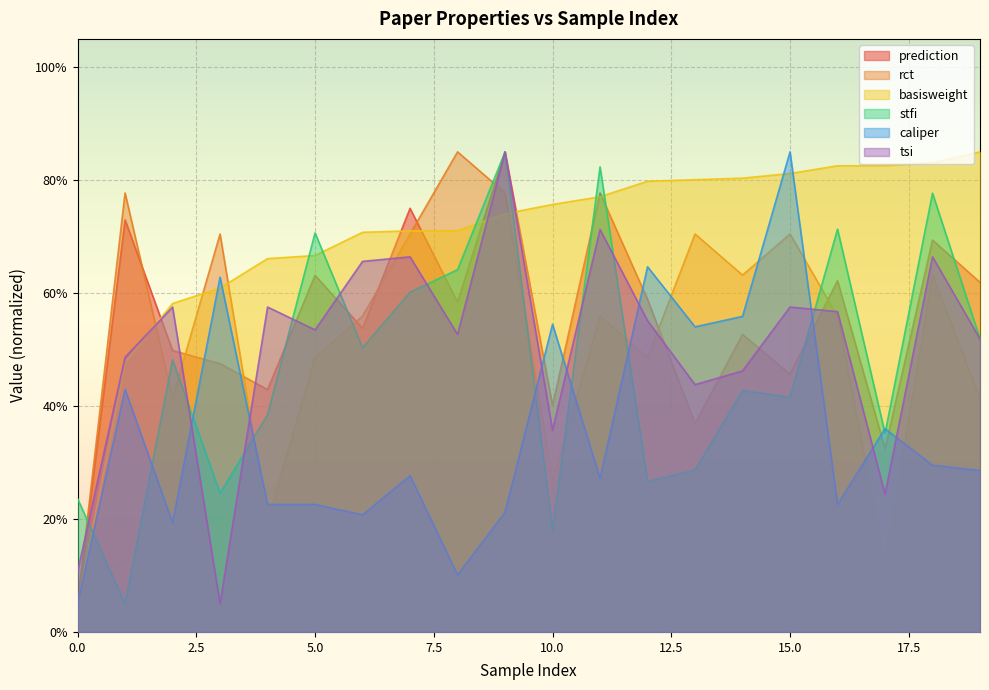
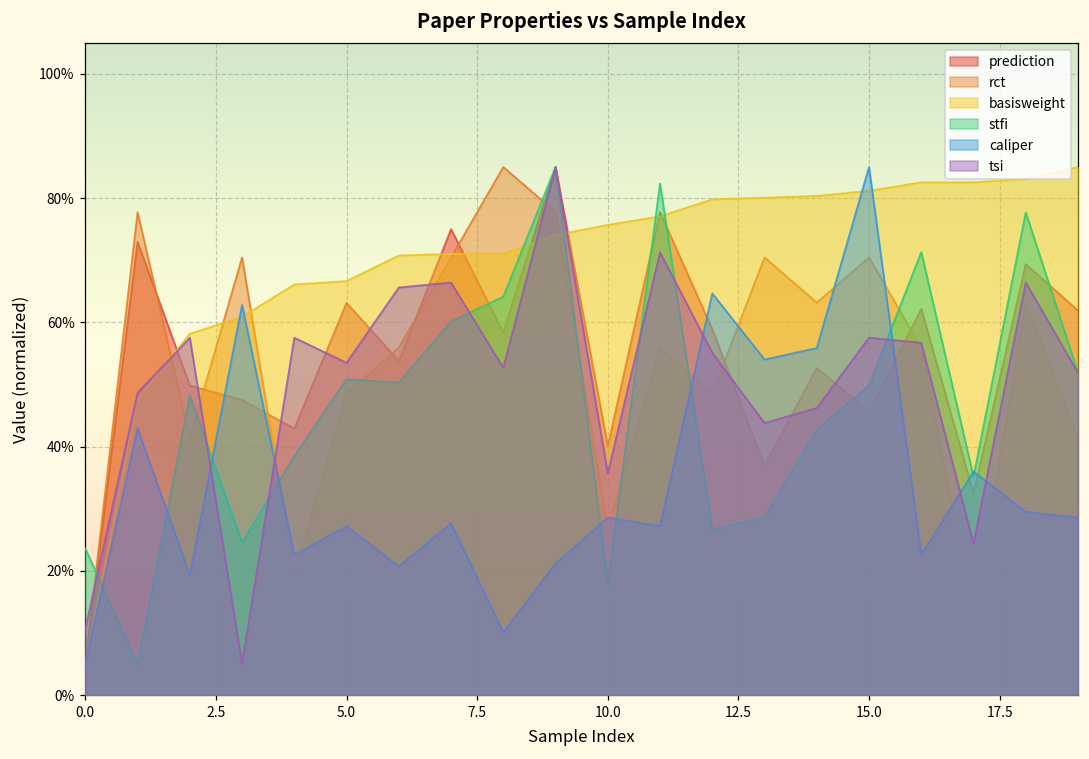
  {
    "stfi": {
      "0.0": "24%",
-     "5.0": "71%",
+     "5.0": "51%",
      "10.0": "18%",
-     "15.0": "42%"
+     "15.0": "50%"
    },
    "caliper": {
-     "5.0": "23%",
-     "10.0": "54%",
+     "5.0": "27%",
+     "10.0": "29%",
      "15.0": "85%"
    },
    "tsi": {
      "0.0": "11%",
      "5.0": "53%",
      "10.0": "36%",
      "15.0": "58%"
    }
  }
